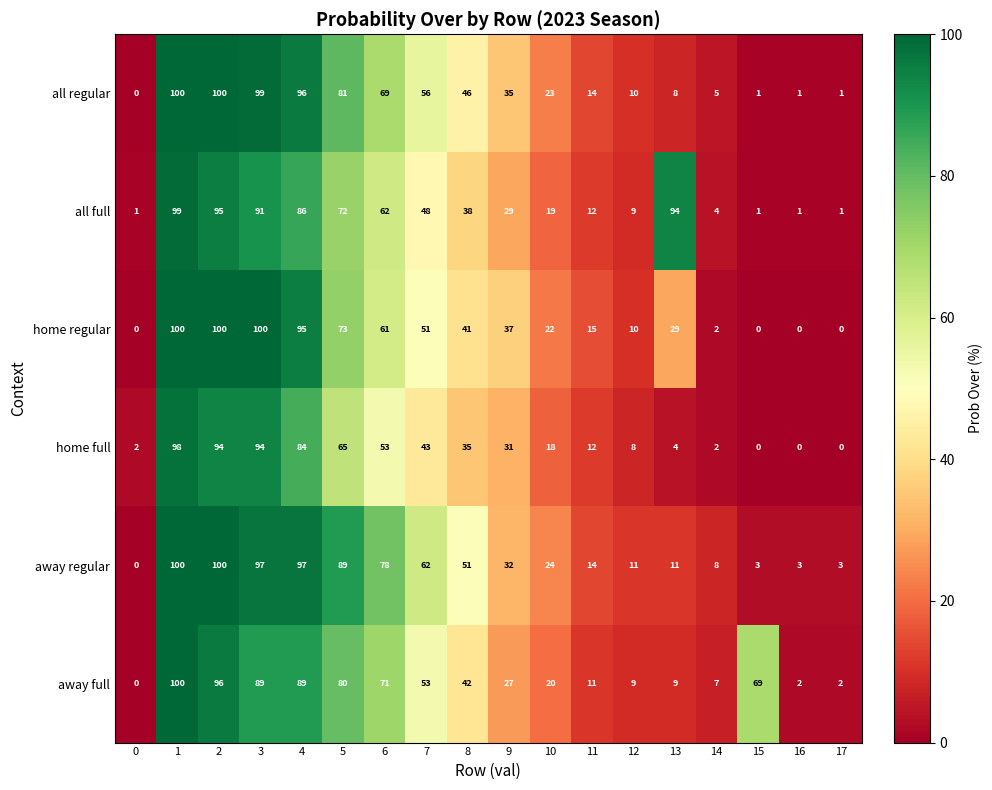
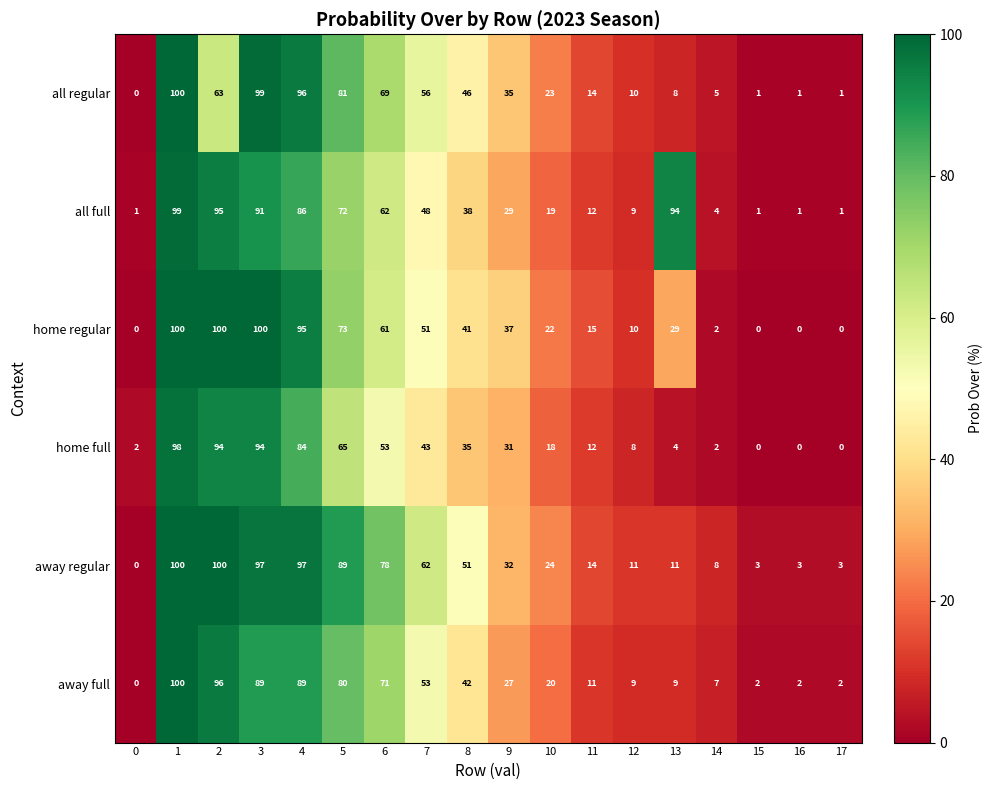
  {
    "all regular": {
      "0": 0,
      "1": 100,
-     "2": 100,
+     "2": 63,
      "3": 99,
      "4": 96,
      "5": 81,
      "6": 69,
      "7": 56,
      "8": 46,
      "9": 35,
      "10": 23,
      "11": 14,
      "12": 10,
      "13": 8,
      "14": 5,
      "15": 1,
      "16": 1,
      "17": 1
    },
    "all full": {
      "0": 1,
      "1": 99,
      "2": 95,
      "3": 91,
      "4": 86,
      "5": 72,
      "6": 62,
      "7": 48,
      "8": 38,
      "9": 29,
      "10": 19,
      "11": 12,
      "12": 9,
      "13": 94,
      "14": 4,
      "15": 1,
      "16": 1,
      "17": 1
    },
    "home regular": {
      "0": 0,
      "1": 100,
      "2": 100,
      "3": 100,
      "4": 95,
      "5": 73,
      "6": 61,
      "7": 51,
      "8": 41,
      "9": 37,
      "10": 22,
      "11": 15,
      "12": 10,
      "13": 29,
      "14": 2,
      "15": 0,
      "16": 0,
      "17": 0
    },
    "home full": {
      "0": 2,
      "1": 98,
      "2": 94,
      "3": 94,
      "4": 84,
      "5": 65,
      "6": 53,
      "7": 43,
      "8": 35,
      "9": 31,
      "10": 18,
      "11": 12,
      "12": 8,
      "13": 4,
      "14": 2,
      "15": 0,
      "16": 0,
      "17": 0
    },
    "away regular": {
      "0": 0,
      "1": 100,
      "2": 100,
      "3": 97,
      "4": 97,
      "5": 89,
      "6": 78,
      "7": 62,
      "8": 51,
      "9": 32,
      "10": 24,
      "11": 14,
      "12": 11,
      "13": 11,
      "14": 8,
      "15": 3,
      "16": 3,
      "17": 3
    },
    "away full": {
      "0": 0,
      "1": 100,
      "2": 96,
      "3": 89,
      "4": 89,
      "5": 80,
      "6": 71,
      "7": 53,
      "8": 42,
      "9": 27,
      "10": 20,
      "11": 11,
      "12": 9,
      "13": 9,
      "14": 7,
-     "15": 69,
+     "15": 2,
      "16": 2,
      "17": 2
    }
  }
